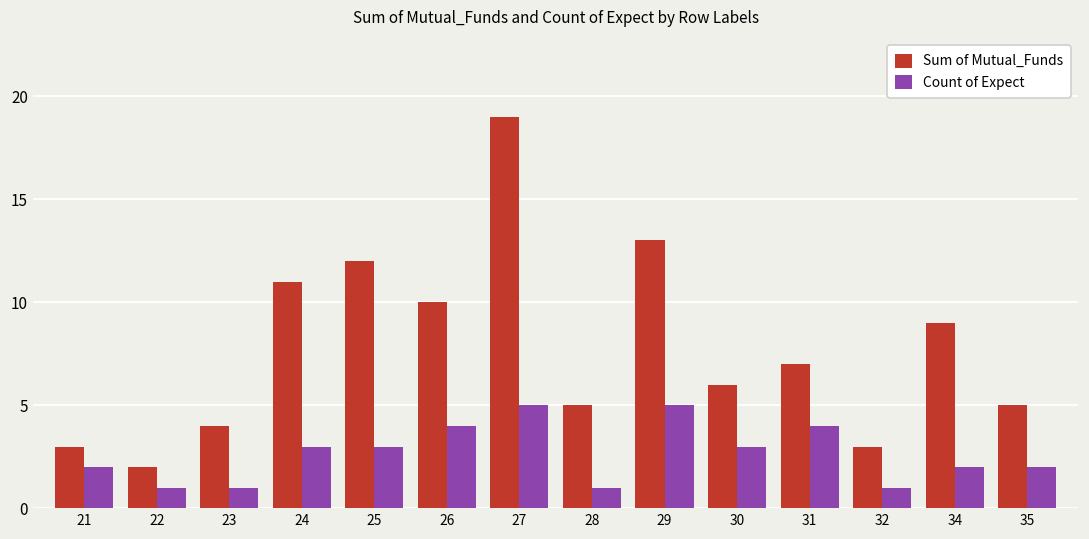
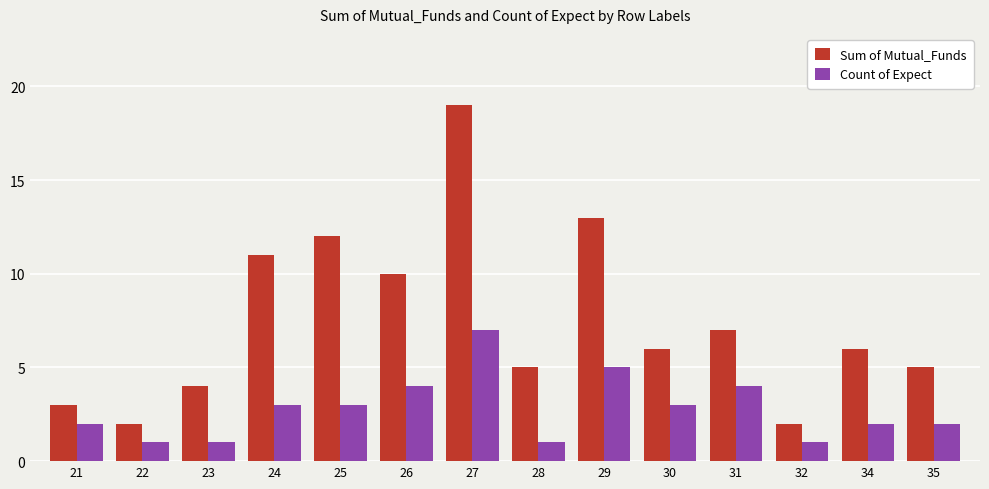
  {
    "Sum of Mutual_Funds": {
      "21": 3,
      "22": 2,
      "23": 4,
      "24": 11,
      "25": 12,
      "26": 10,
      "27": 19,
      "28": 5,
      "29": 13,
      "30": 6,
      "31": 7,
-     "32": 3,
-     "34": 9,
+     "32": 2,
+     "34": 6,
      "35": 5
    },
    "Count of Expect": {
      "21": 2,
      "22": 1,
      "23": 1,
      "24": 3,
      "25": 3,
      "26": 4,
-     "27": 5,
+     "27": 7,
      "28": 1,
      "29": 5,
      "30": 3,
      "31": 4,
      "32": 1,
      "34": 2,
      "35": 2
    }
  }
